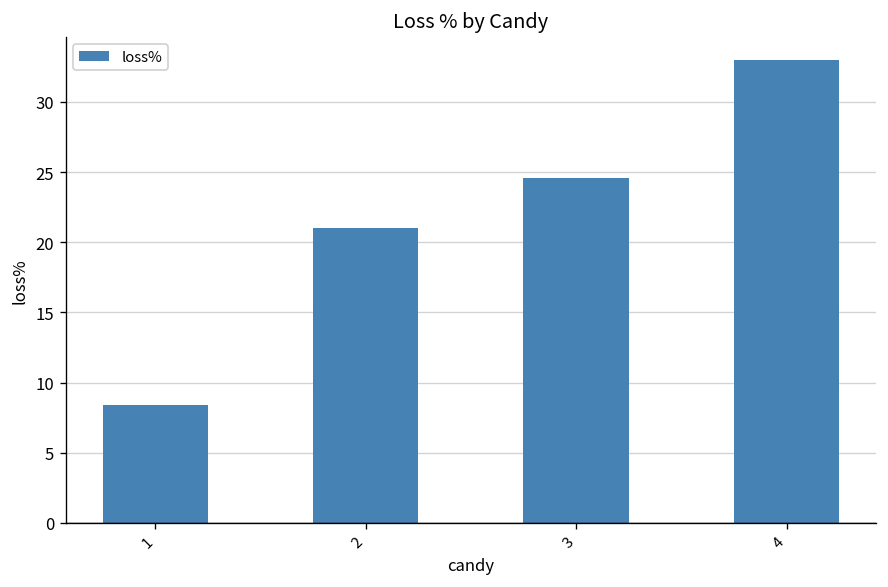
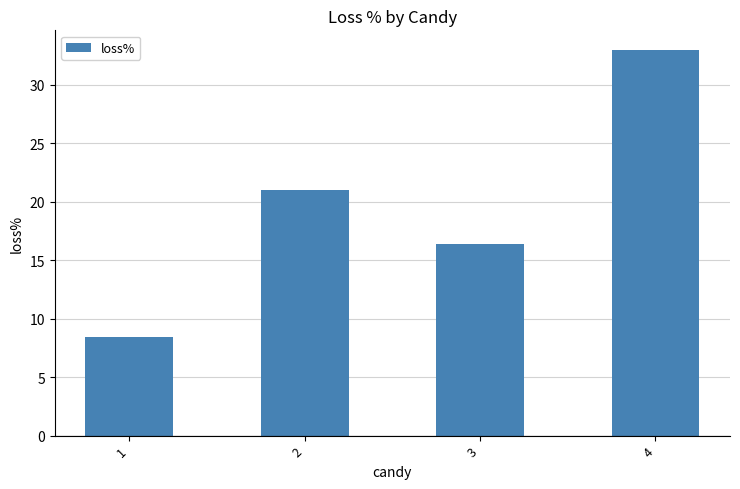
  {
    "1": 8.4,
    "2": 21.0,
-   "3": 24.5,
+   "3": 16.4,
    "4": 33.0
  }
